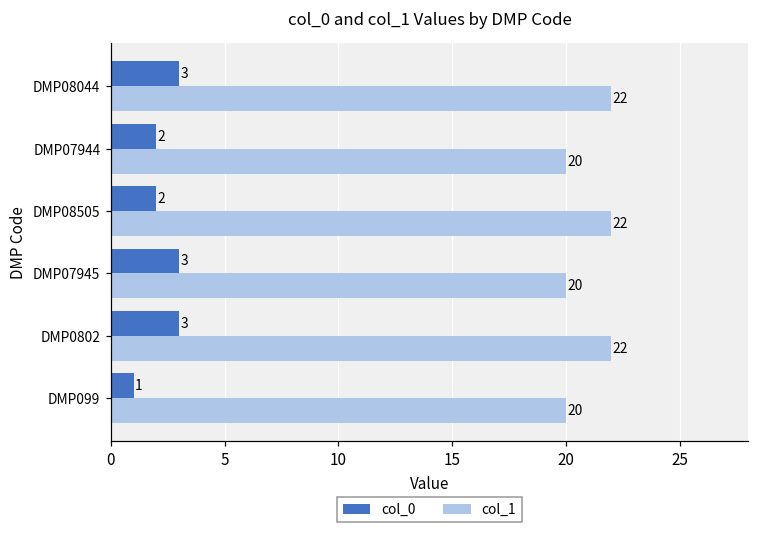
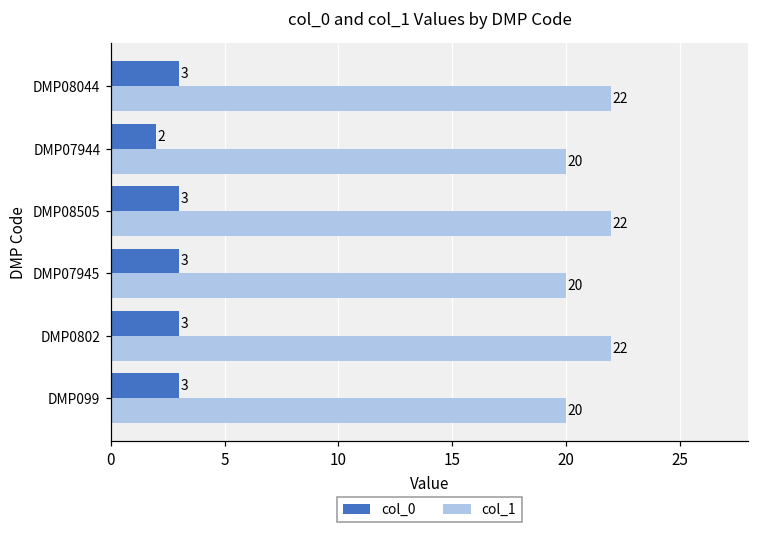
  {
    "col_0": {
      "DMP08044": 3,
      "DMP07944": 2,
-     "DMP08505": 2,
+     "DMP08505": 3,
      "DMP07945": 3,
      "DMP0802": 3,
-     "DMP099": 1
+     "DMP099": 3
    },
    "col_1": {
      "DMP08044": 22,
      "DMP07944": 20,
      "DMP08505": 22,
      "DMP07945": 20,
      "DMP0802": 22,
      "DMP099": 20
    }
  }
